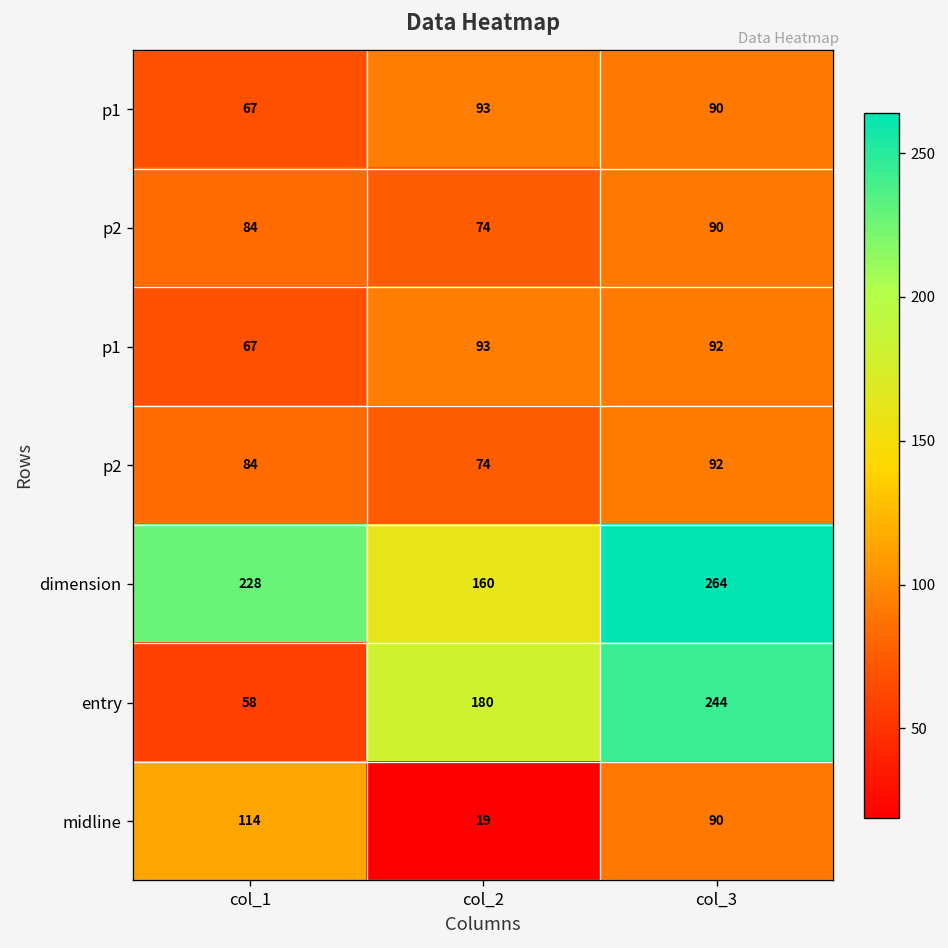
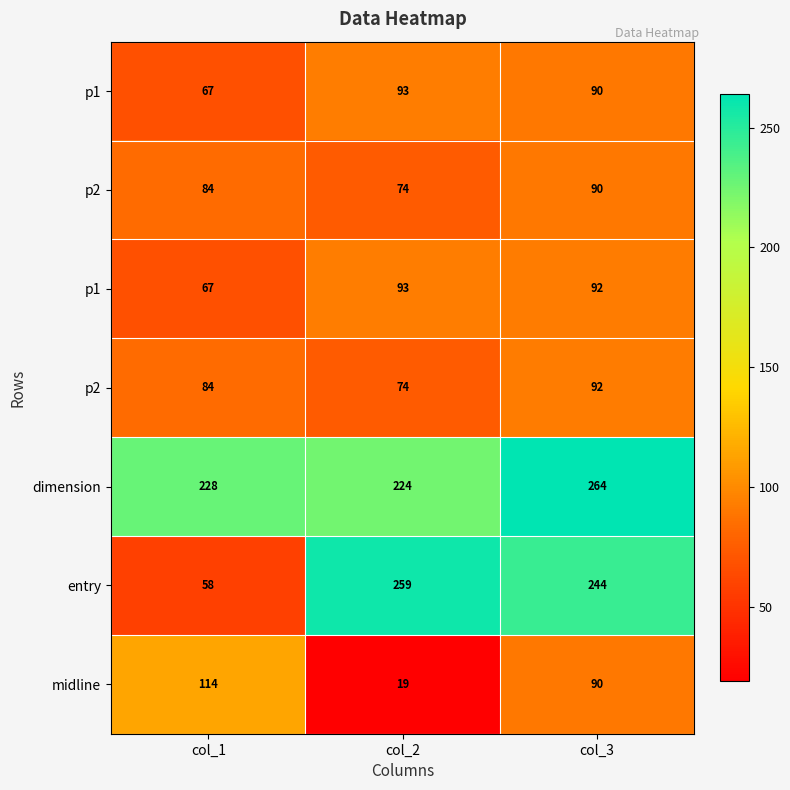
  {
    "dimension": {
      "col_1": 228,
-     "col_2": 160,
+     "col_2": 224,
      "col_3": 264
    },
    "entry": {
      "col_1": 58,
-     "col_2": 180,
+     "col_2": 259,
      "col_3": 244
    },
    "midline": {
      "col_1": 114,
      "col_2": 19,
      "col_3": 90
    }
  }
